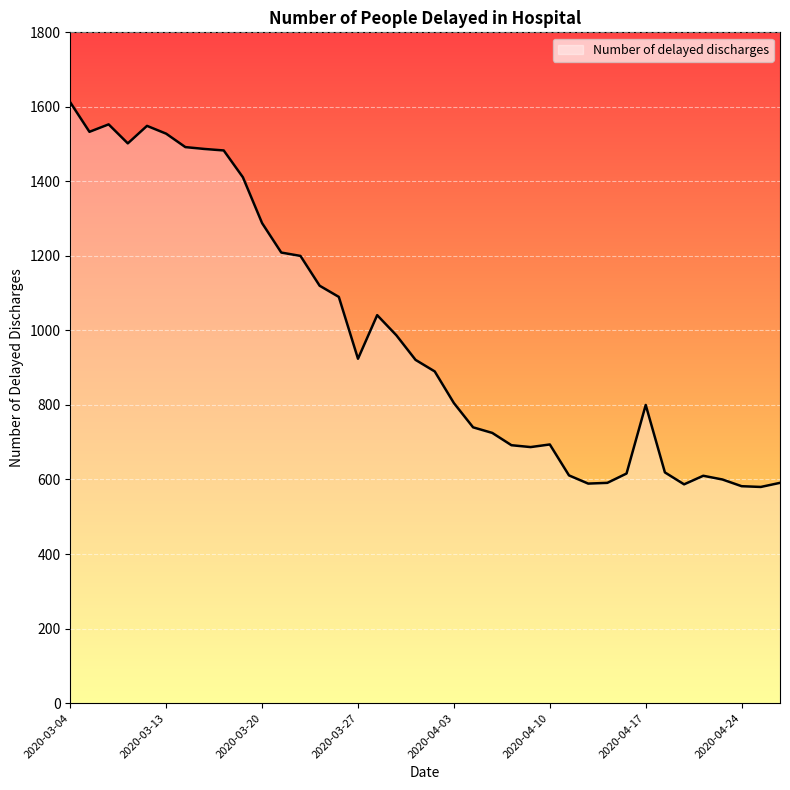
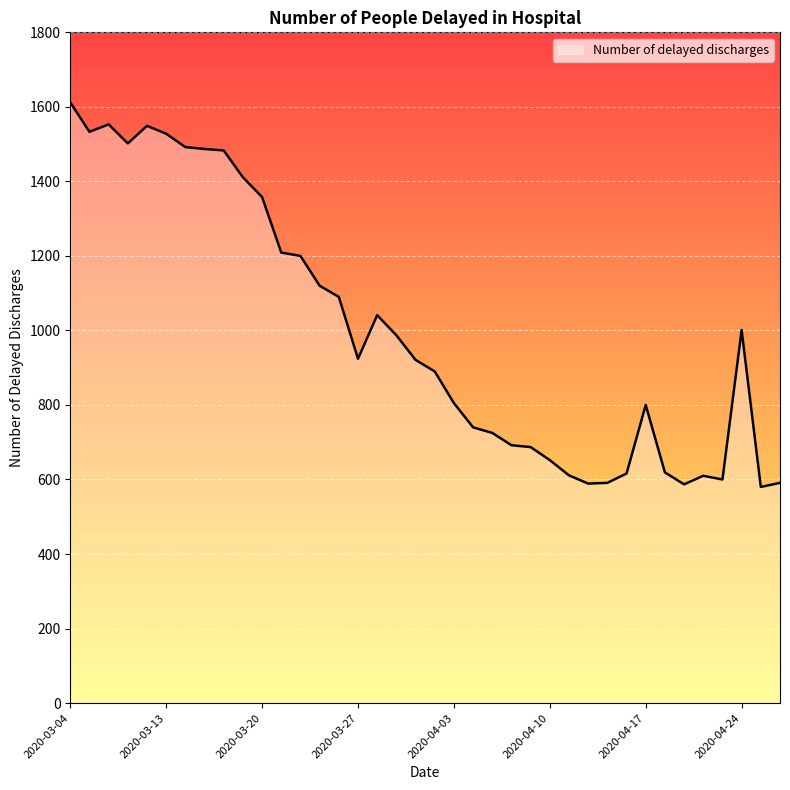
  {
    "2020-03-04": 1610,
    "2020-03-13": 1530,
-   "2020-03-20": 1290,
+   "2020-03-20": 1360,
    "2020-03-27": 920,
    "2020-04-03": 810,
-   "2020-04-10": 690,
+   "2020-04-10": 650,
    "2020-04-17": 800,
-   "2020-04-24": 580
+   "2020-04-24": 1000
  }
